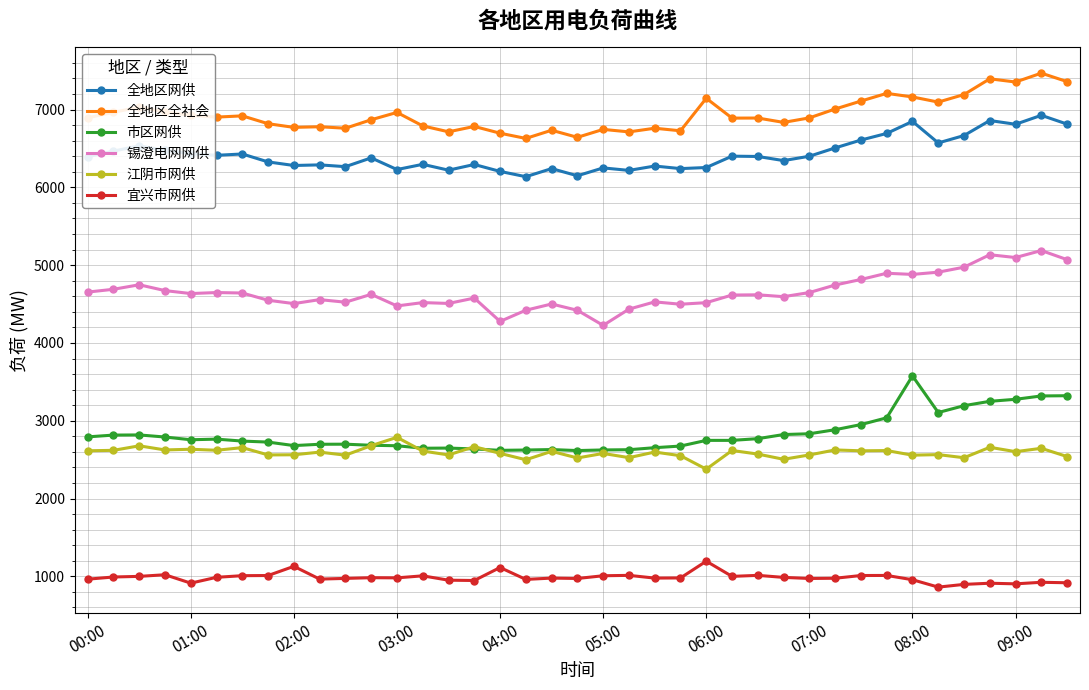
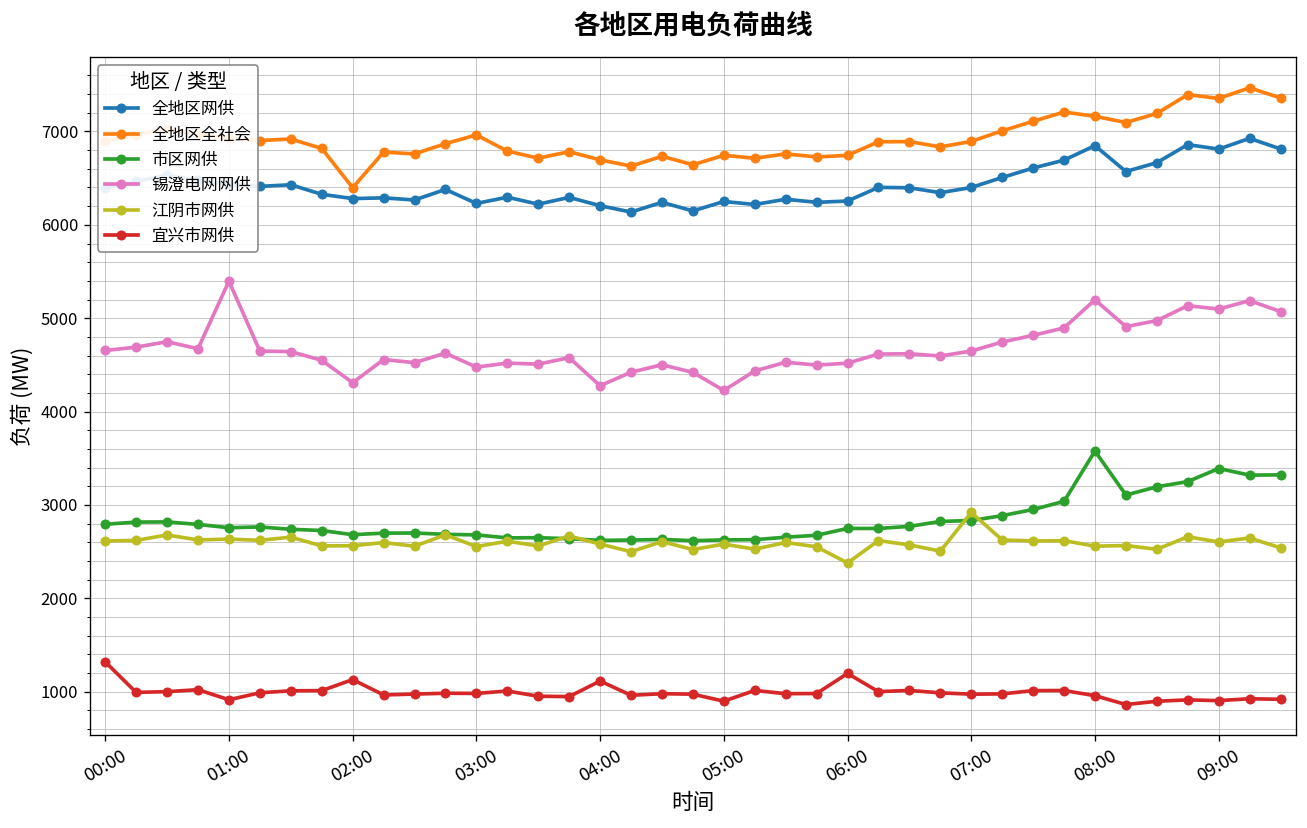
  {
    "全地区网供": {
      "02:00": 6300,
      "03:00": 6200,
      "04:00": 6200,
      "05:00": 6300,
      "06:00": 6300,
      "07:00": 6400,
      "08:00": 6800,
      "09:00": 6800
    },
    "全地区全社会": {
-     "02:00": 6800,
+     "02:00": 6400,
      "03:00": 7000,
      "04:00": 6700,
      "05:00": 6700,
-     "06:00": 7100,
+     "06:00": 6700,
      "07:00": 6900,
      "08:00": 7200,
      "09:00": 7400
    },
    "市区网供": {
      "00:00": 2800,
      "01:00": 2800,
      "02:00": 2700,
      "03:00": 2700,
      "04:00": 2600,
      "05:00": 2600,
      "06:00": 2700,
      "07:00": 2800,
      "08:00": 3600,
-     "09:00": 3300
+     "09:00": 3400
    },
    "锡澄电网网供": {
      "00:00": 4700,
-     "01:00": 4600,
-     "02:00": 4500,
+     "01:00": 5400,
+     "02:00": 4300,
      "03:00": 4500,
      "04:00": 4300,
      "05:00": 4200,
      "06:00": 4500,
      "07:00": 4600,
-     "08:00": 4900,
+     "08:00": 5200,
      "09:00": 5100
    },
    "江阴市网供": {
      "00:00": 2600,
      "01:00": 2600,
      "02:00": 2600,
-     "03:00": 2800,
+     "03:00": 2600,
      "04:00": 2600,
      "05:00": 2600,
      "06:00": 2400,
-     "07:00": 2600,
+     "07:00": 2900,
      "08:00": 2600,
      "09:00": 2600
    },
    "宜兴市网供": {
-     "00:00": 1000,
+     "00:00": 1300,
      "01:00": 900,
      "02:00": 1100,
      "03:00": 1000,
      "04:00": 1100,
-     "05:00": 1000,
+     "05:00": 900,
      "06:00": 1200,
      "07:00": 1000,
      "08:00": 1000,
      "09:00": 900
    }
  }
